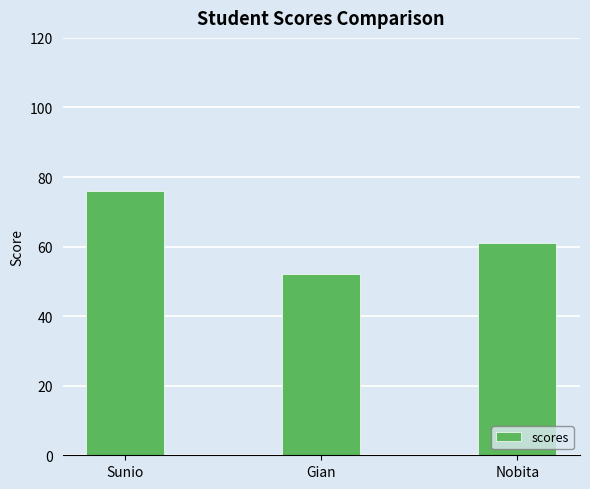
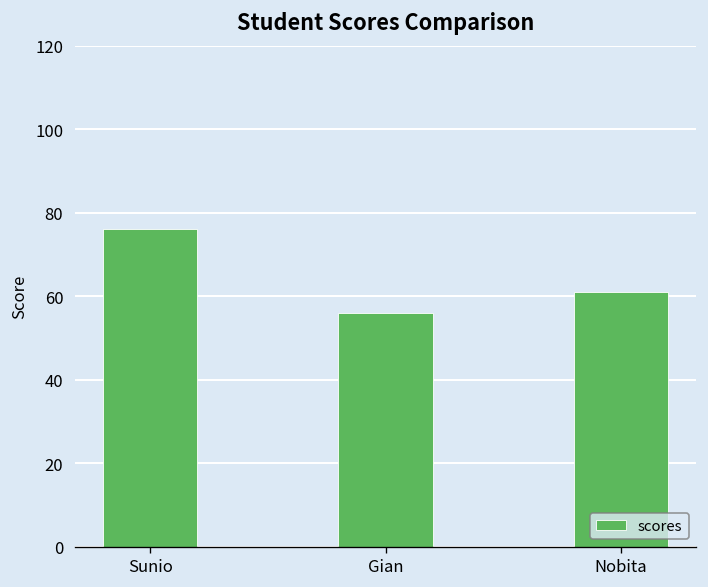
  {
    "Sunio": 76,
-   "Gian": 52,
+   "Gian": 56,
    "Nobita": 61
  }
